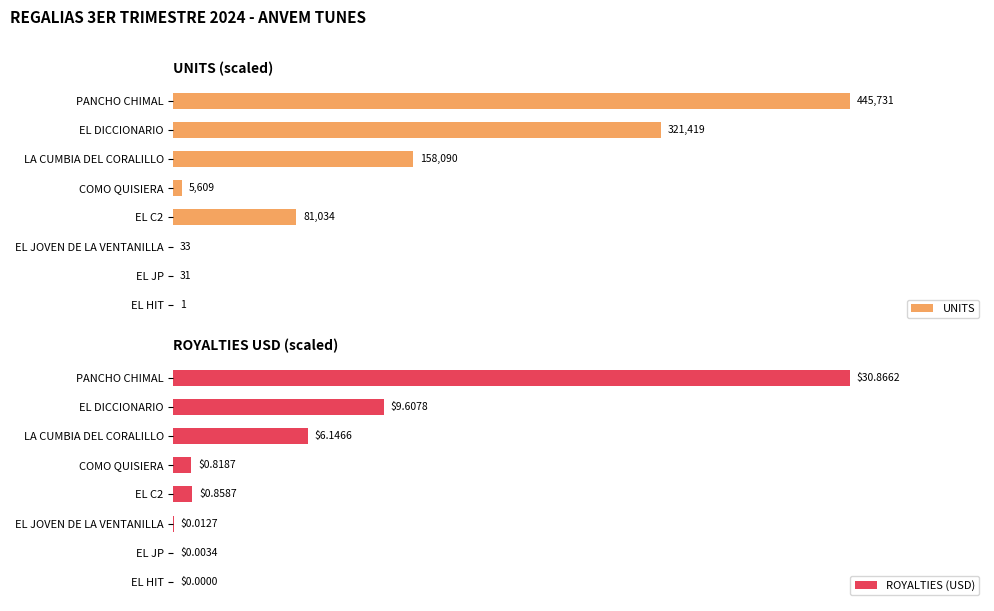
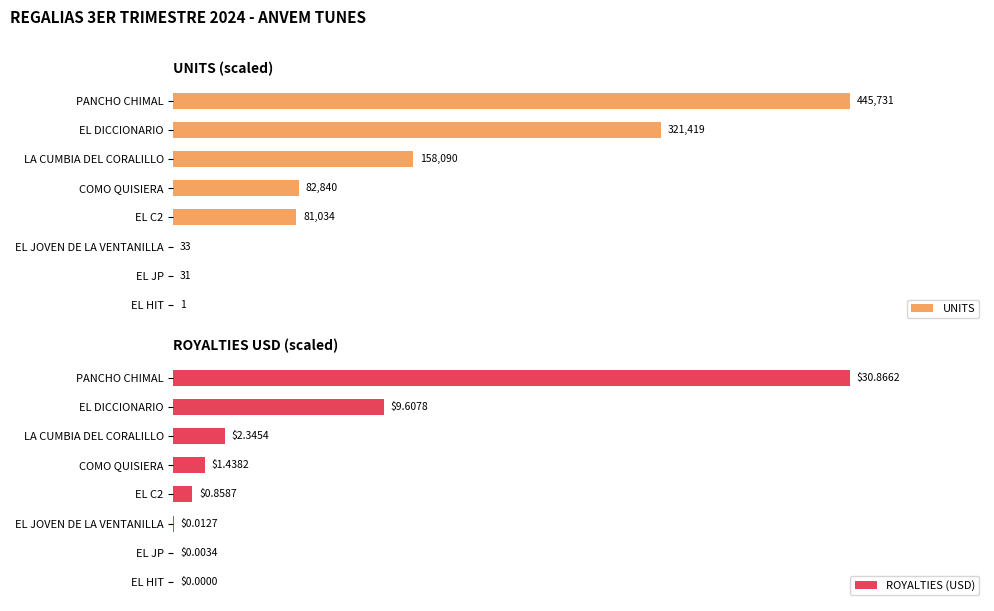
  {
    "UNITS (scaled)": {
-     "COMO QUISIERA": "5,609"
+     "COMO QUISIERA": "82,840"
    },
    "ROYALTIES USD (scaled)": {
-     "LA CUMBIA DEL CORALILLO": "$6.1466",
-     "COMO QUISIERA": "$0.8187"
+     "LA CUMBIA DEL CORALILLO": "$2.3454",
+     "COMO QUISIERA": "$1.4382"
    }
  }
